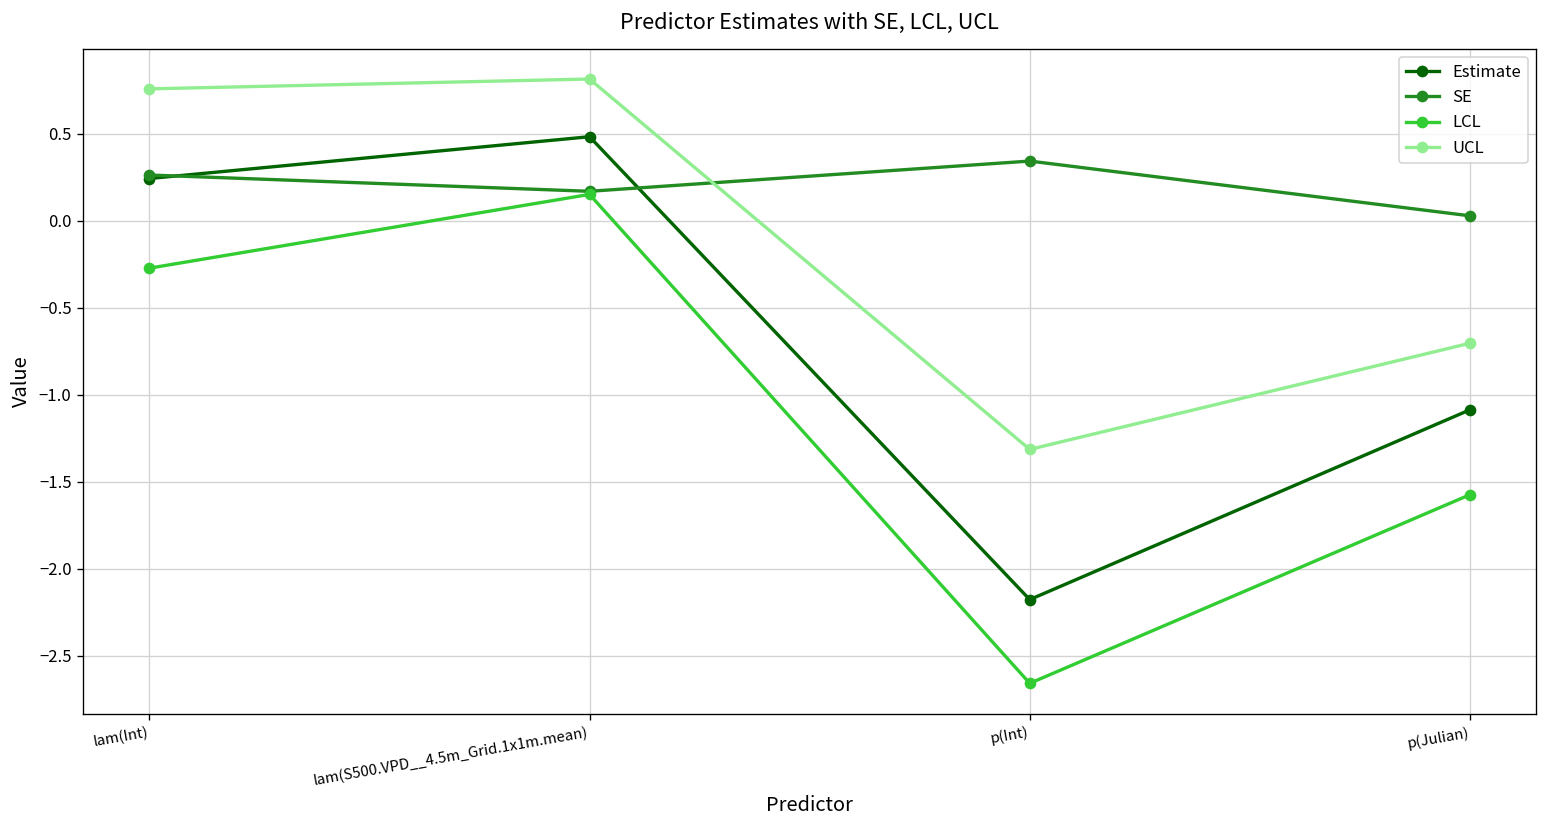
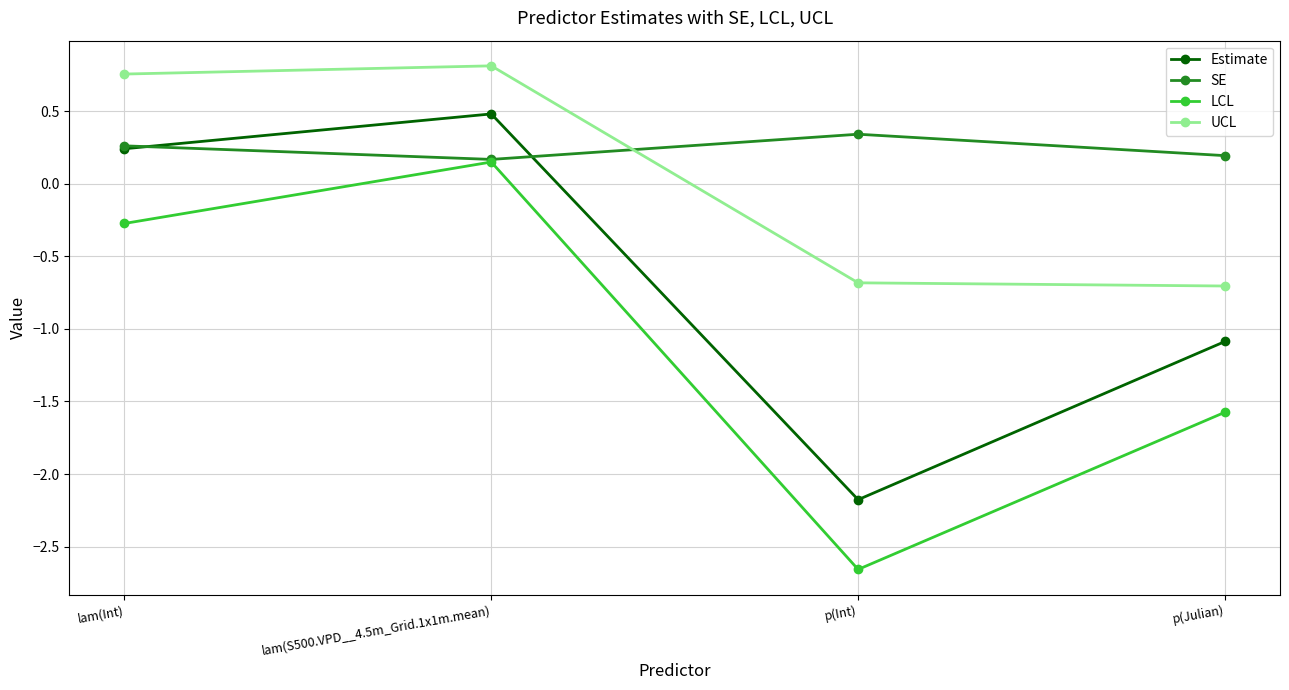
  {
    "Estimate": {
      "lam(Int)": 0.24,
      "lam(S500.VPD__4.5m_Grid.1x1m.mean)": 0.48,
      "p(Int)": -2.18,
      "p(Julian)": -1.09
    },
    "SE": {
      "lam(Int)": 0.26,
      "lam(S500.VPD__4.5m_Grid.1x1m.mean)": 0.17,
      "p(Int)": 0.34,
-     "p(Julian)": 0.03
+     "p(Julian)": 0.20
    },
    "LCL": {
      "lam(Int)": -0.27,
      "lam(S500.VPD__4.5m_Grid.1x1m.mean)": 0.15,
      "p(Int)": -2.66,
      "p(Julian)": -1.57
    },
    "UCL": {
      "lam(Int)": 0.76,
      "lam(S500.VPD__4.5m_Grid.1x1m.mean)": 0.81,
-     "p(Int)": -1.31,
+     "p(Int)": -0.68,
      "p(Julian)": -0.70
    }
  }
